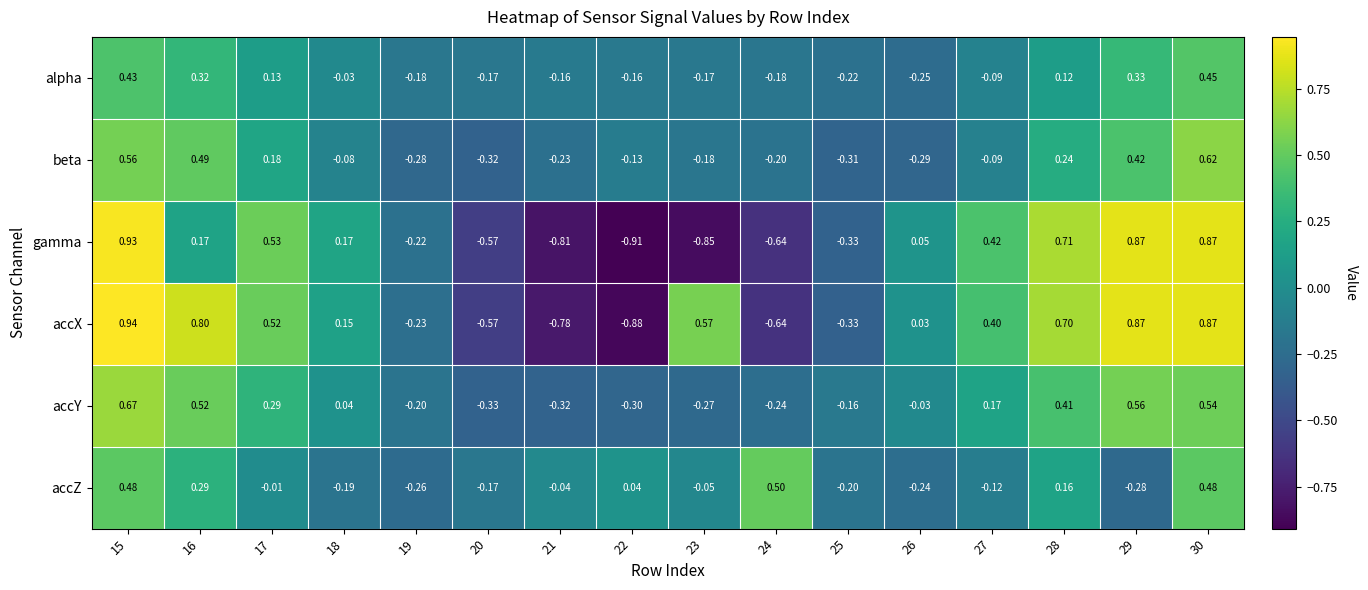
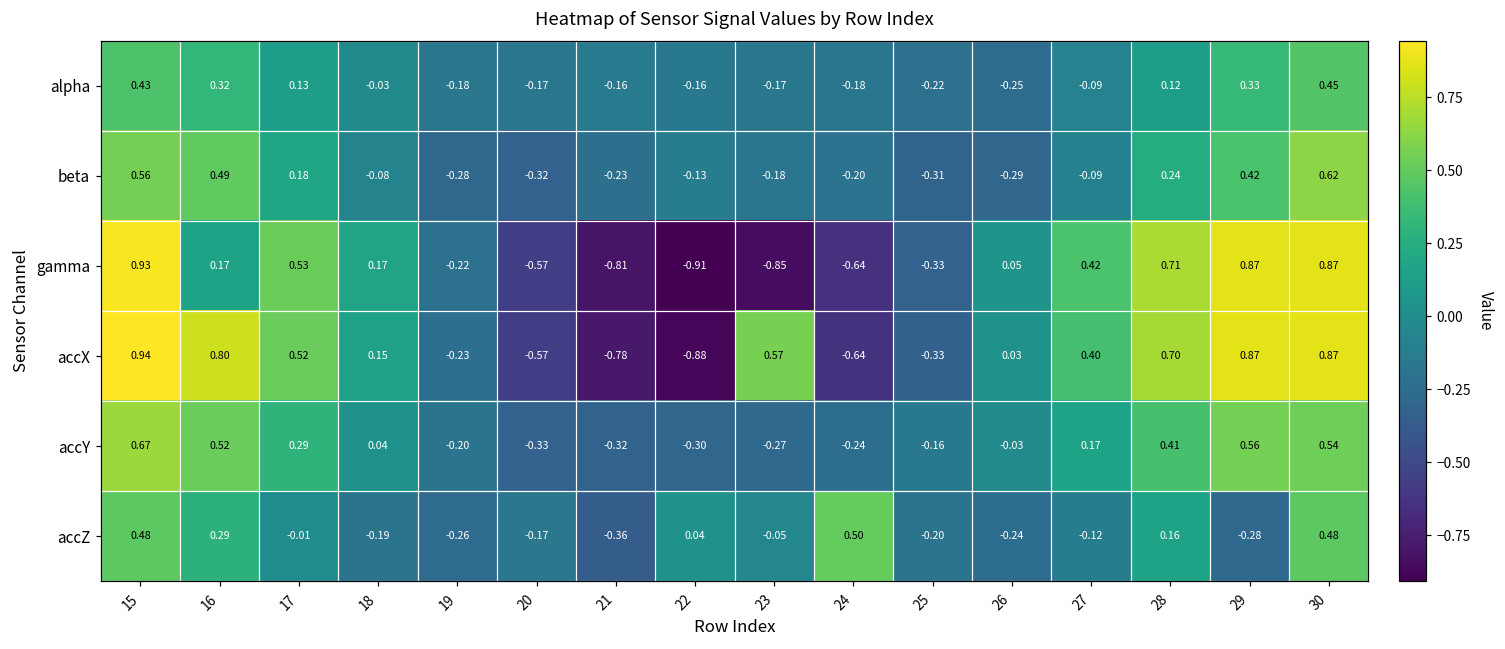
  {
    "alpha": {
      "15": 0.43,
      "16": 0.32,
      "17": 0.13,
      "18": -0.03,
      "19": -0.18,
      "20": -0.17,
      "21": -0.16,
      "22": -0.16,
      "23": -0.17,
      "24": -0.18,
      "25": -0.22,
      "26": -0.25,
      "27": -0.09,
      "28": 0.12,
      "29": 0.33,
      "30": 0.45
    },
    "beta": {
      "15": 0.56,
      "16": 0.49,
      "17": 0.18,
      "18": -0.08,
      "19": -0.28,
      "20": -0.32,
      "21": -0.23,
      "22": -0.13,
      "23": -0.18,
      "24": -0.20,
      "25": -0.31,
      "26": -0.29,
      "27": -0.09,
      "28": 0.24,
      "29": 0.42,
      "30": 0.62
    },
    "gamma": {
      "15": 0.93,
      "16": 0.17,
      "17": 0.53,
      "18": 0.17,
      "19": -0.22,
      "20": -0.57,
      "21": -0.81,
      "22": -0.91,
      "23": -0.85,
      "24": -0.64,
      "25": -0.33,
      "26": 0.05,
      "27": 0.42,
      "28": 0.71,
      "29": 0.87,
      "30": 0.87
    },
    "accX": {
      "15": 0.94,
      "16": 0.80,
      "17": 0.52,
      "18": 0.15,
      "19": -0.23,
      "20": -0.57,
      "21": -0.78,
      "22": -0.88,
      "23": 0.57,
      "24": -0.64,
      "25": -0.33,
      "26": 0.03,
      "27": 0.40,
      "28": 0.70,
      "29": 0.87,
      "30": 0.87
    },
    "accY": {
      "15": 0.67,
      "16": 0.52,
      "17": 0.29,
      "18": 0.04,
      "19": -0.20,
      "20": -0.33,
      "21": -0.32,
      "22": -0.30,
      "23": -0.27,
      "24": -0.24,
      "25": -0.16,
      "26": -0.03,
      "27": 0.17,
      "28": 0.41,
      "29": 0.56,
      "30": 0.54
    },
    "accZ": {
      "15": 0.48,
      "16": 0.29,
      "17": -0.01,
      "18": -0.19,
      "19": -0.26,
      "20": -0.17,
-     "21": -0.04,
+     "21": -0.36,
      "22": 0.04,
      "23": -0.05,
      "24": 0.50,
      "25": -0.20,
      "26": -0.24,
      "27": -0.12,
      "28": 0.16,
      "29": -0.28,
      "30": 0.48
    }
  }
